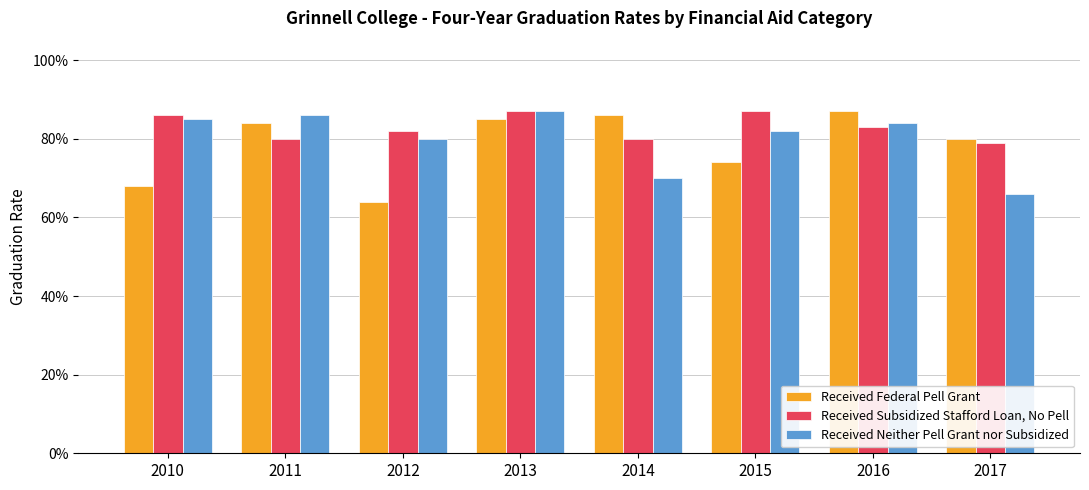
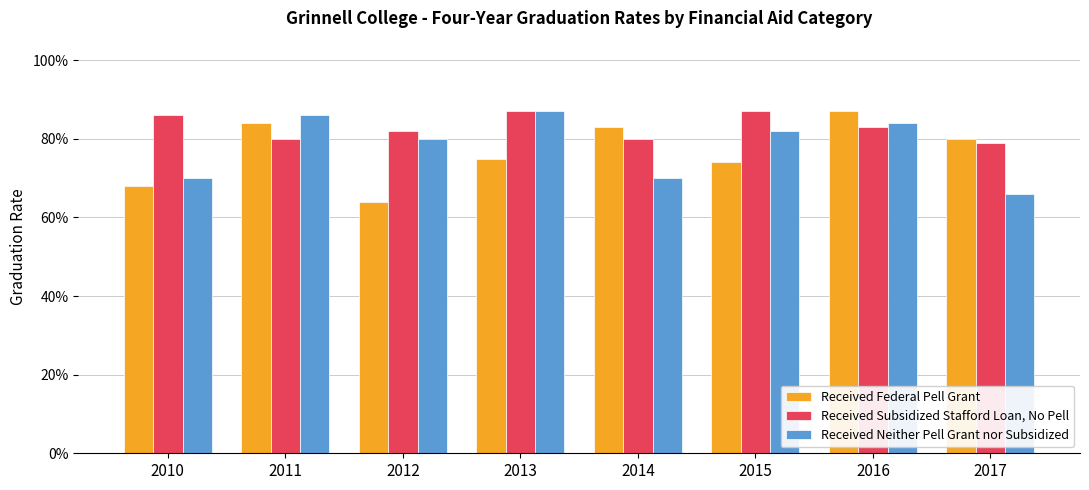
  {
    "Received Federal Pell Grant": {
      "2010": "68%",
      "2011": "84%",
      "2012": "64%",
-     "2013": "85%",
-     "2014": "86%",
+     "2013": "75%",
+     "2014": "83%",
      "2015": "74%",
      "2016": "87%",
      "2017": "80%"
    },
    "Received Subsidized Stafford Loan, No Pell": {
      "2010": "86%",
      "2011": "80%",
      "2012": "82%",
      "2013": "87%",
      "2014": "80%",
      "2015": "87%",
      "2016": "83%",
      "2017": "79%"
    },
    "Received Neither Pell Grant nor Subsidized": {
-     "2010": "85%",
+     "2010": "70%",
      "2011": "86%",
      "2012": "80%",
      "2013": "87%",
      "2014": "70%",
      "2015": "82%",
      "2016": "84%",
      "2017": "66%"
    }
  }
